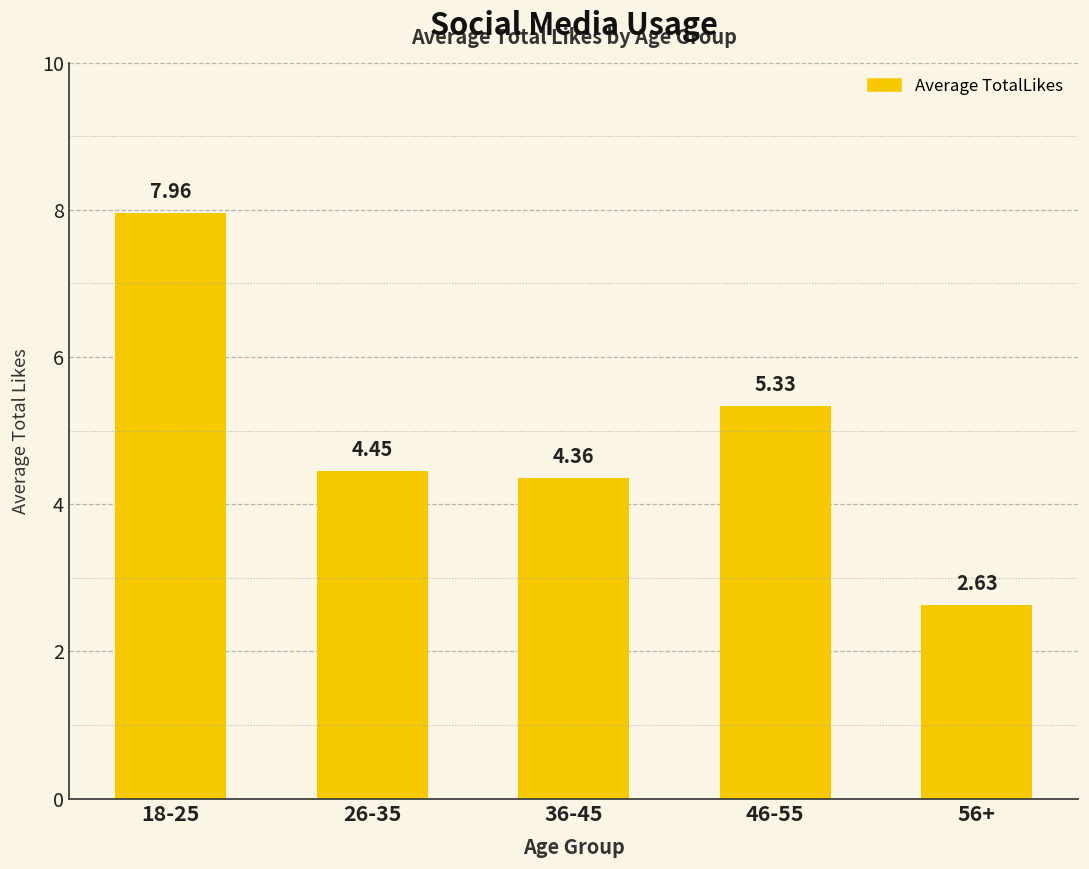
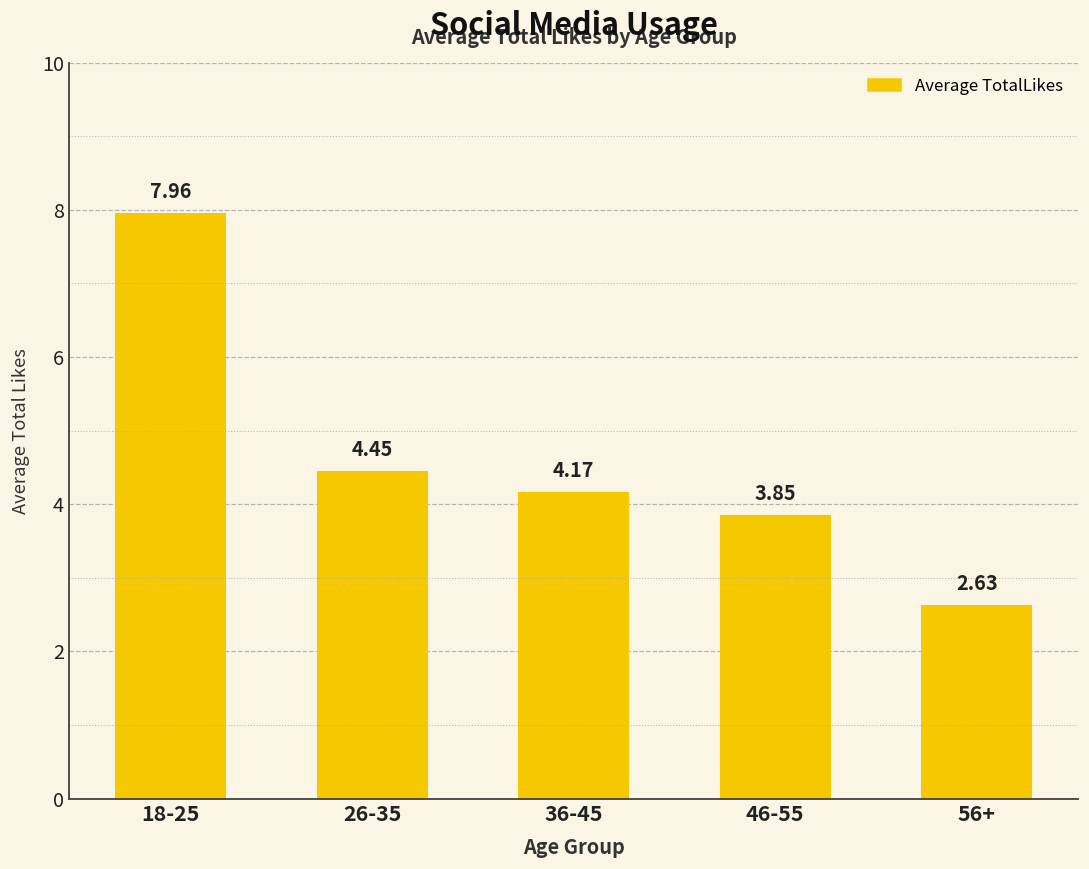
  {
    "18-25": 7.96,
    "26-35": 4.45,
-   "36-45": 4.36,
-   "46-55": 5.33,
+   "36-45": 4.17,
+   "46-55": 3.85,
    "56+": 2.63
  }
